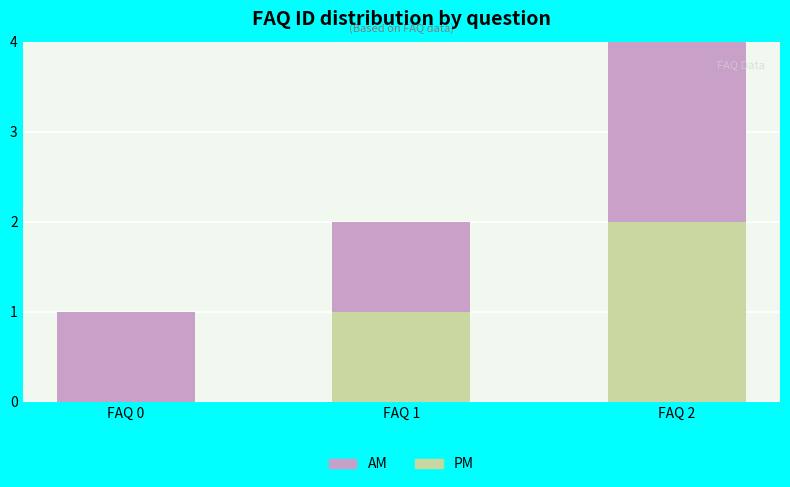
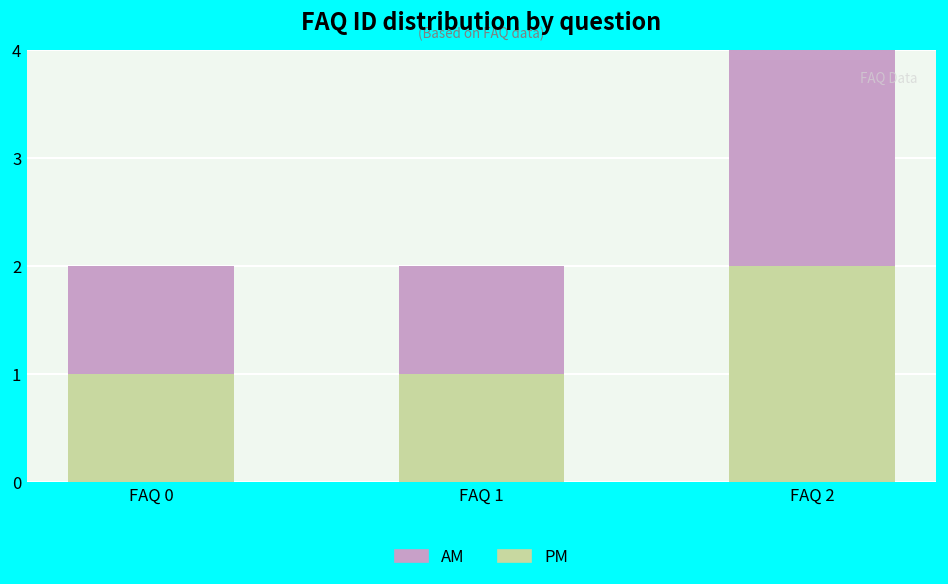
  {
    "PM": {
-     "FAQ 0": 0,
+     "FAQ 0": 1,
      "FAQ 1": 1,
      "FAQ 2": 2
    }
  }
